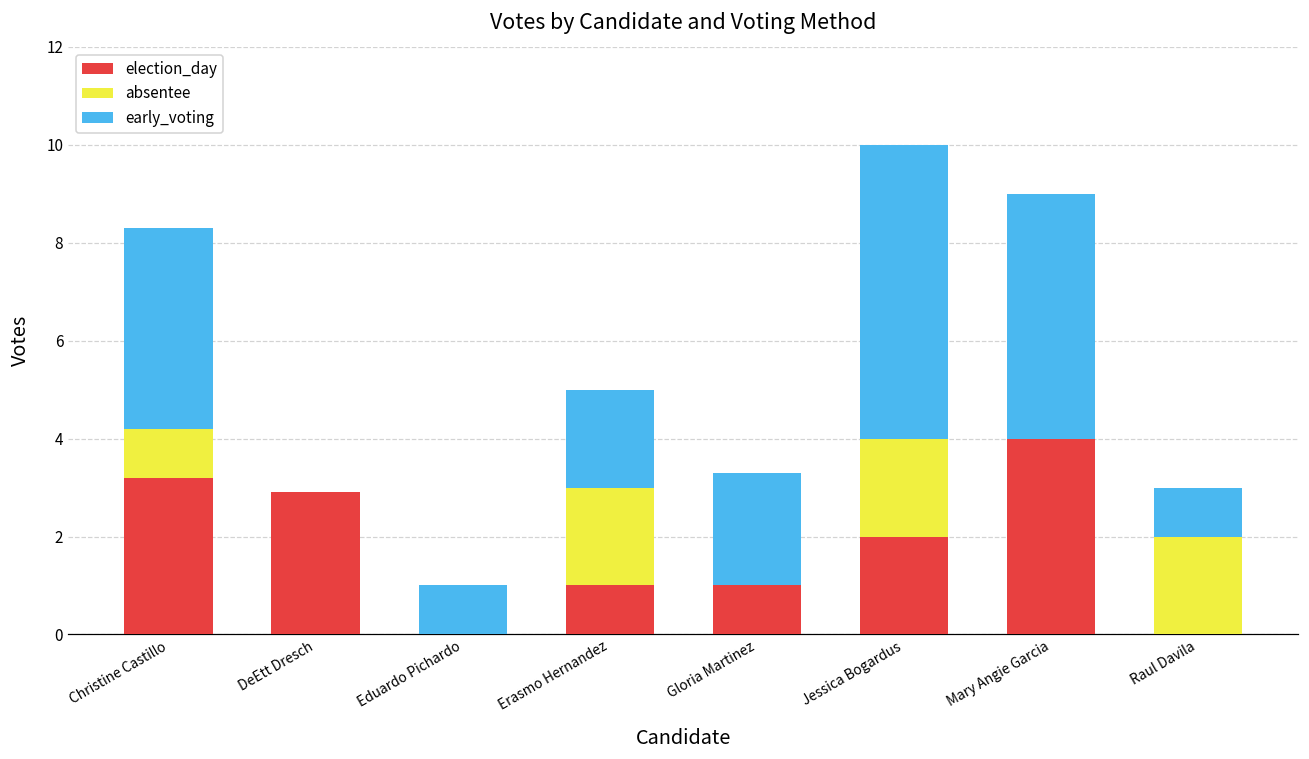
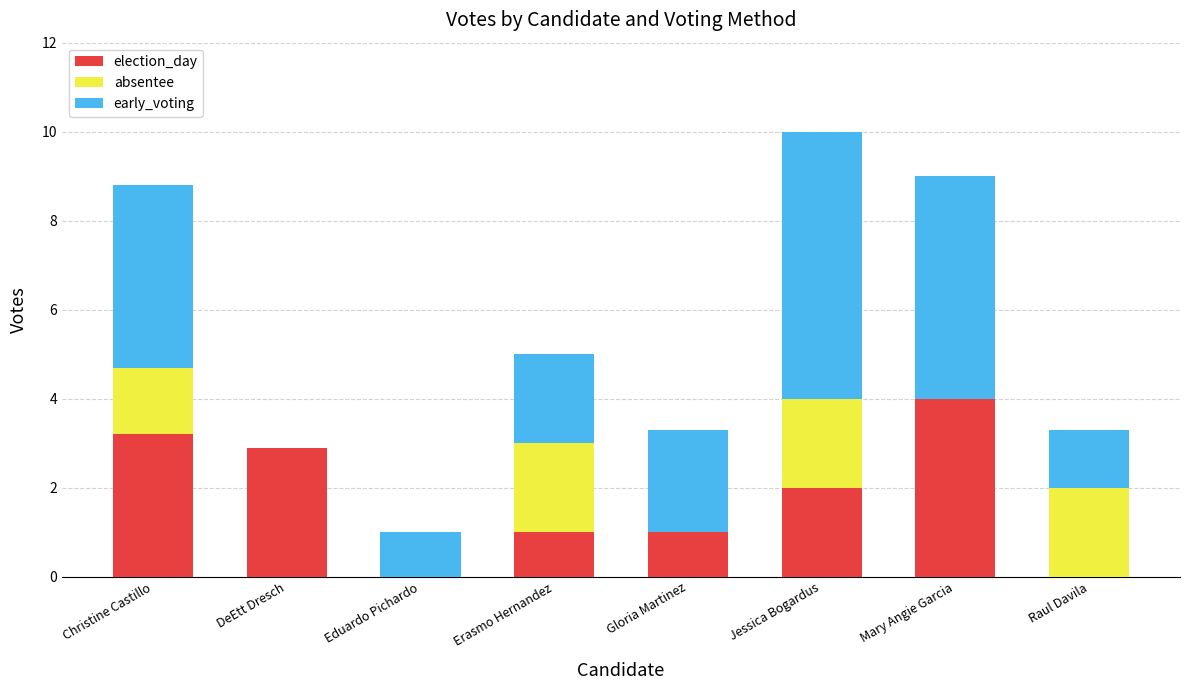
  {
    "election_day": {
      "Christine Castillo": 3.2,
      "DeEtt Dresch": 2.9,
      "Eduardo Pichardo": 0.0,
      "Erasmo Hernandez": 1.0,
      "Gloria Martinez": 1.0,
      "Jessica Bogardus": 2.0,
      "Mary Angie Garcia": 4.0,
      "Raul Davila": 0.0
    },
    "absentee": {
-     "Christine Castillo": 1.0,
+     "Christine Castillo": 1.5,
      "DeEtt Dresch": 0.0,
      "Eduardo Pichardo": 0.0,
      "Erasmo Hernandez": 2.0,
      "Gloria Martinez": 0.0,
      "Jessica Bogardus": 2.0,
      "Mary Angie Garcia": 0.0,
      "Raul Davila": 2.0
    },
    "early_voting": {
      "Christine Castillo": 4.1,
      "DeEtt Dresch": 0.0,
      "Eduardo Pichardo": 1.0,
      "Erasmo Hernandez": 2.0,
      "Gloria Martinez": 2.3,
      "Jessica Bogardus": 6.0,
      "Mary Angie Garcia": 5.0,
-     "Raul Davila": 1.0
+     "Raul Davila": 1.3
    }
  }
